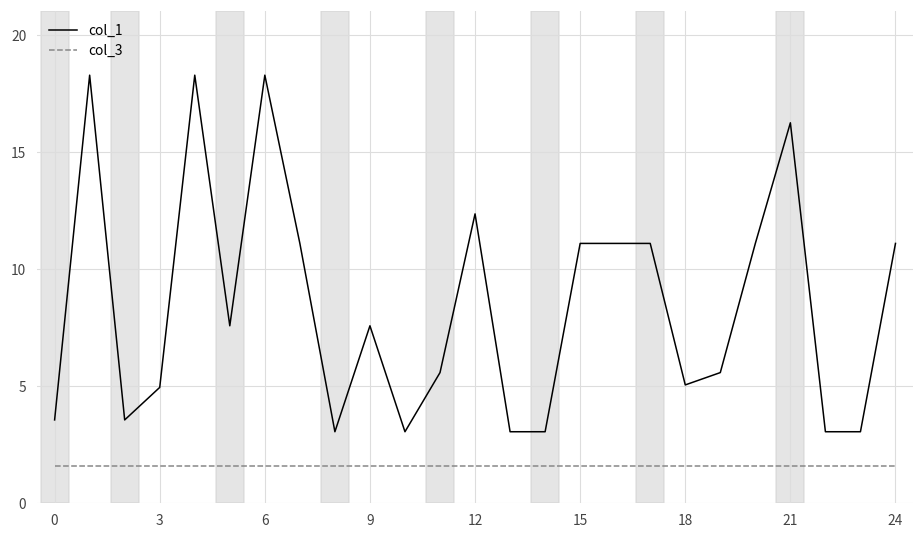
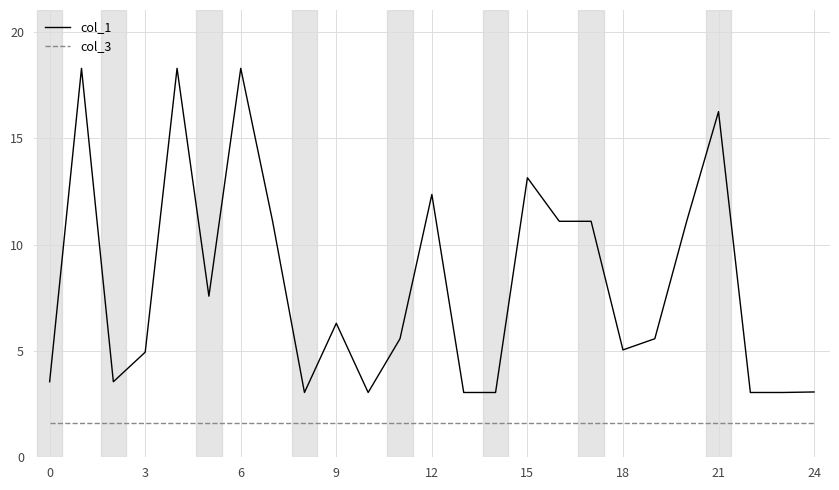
  {
    "col_1": {
      "0": 3.6,
      "3": 4.9,
      "6": 18.3,
-     "9": 7.6,
+     "9": 6.3,
      "12": 12.4,
-     "15": 11.1,
+     "15": 13.1,
      "18": 5.0,
      "21": 16.3,
-     "24": 11.1
+     "24": 3.1
    },
    "col_3": {
      "0": 1.6,
      "3": 1.6,
      "6": 1.6,
      "9": 1.6,
      "12": 1.6,
      "15": 1.6,
      "18": 1.6,
      "21": 1.6,
      "24": 1.6
    }
  }
